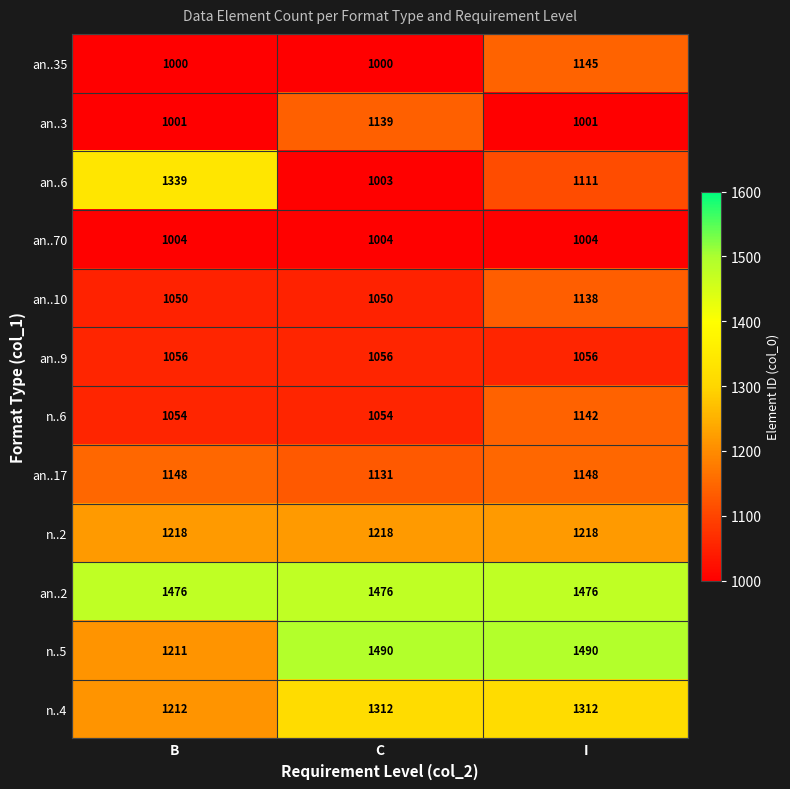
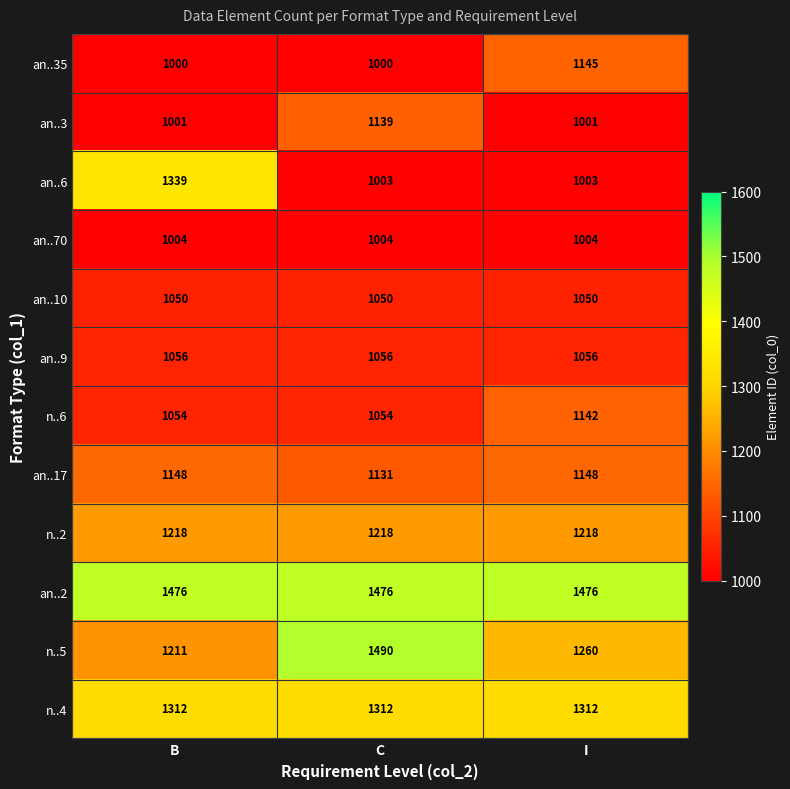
  {
    "an..35": {
      "B": 1000,
      "C": 1000,
      "I": 1145
    },
    "an..3": {
      "B": 1001,
      "C": 1139,
      "I": 1001
    },
    "an..6": {
      "B": 1339,
      "C": 1003,
-     "I": 1111
+     "I": 1003
    },
    "an..70": {
      "B": 1004,
      "C": 1004,
      "I": 1004
    },
    "an..10": {
      "B": 1050,
      "C": 1050,
-     "I": 1138
+     "I": 1050
    },
    "an..9": {
      "B": 1056,
      "C": 1056,
      "I": 1056
    },
    "n..6": {
      "B": 1054,
      "C": 1054,
      "I": 1142
    },
    "an..17": {
      "B": 1148,
      "C": 1131,
      "I": 1148
    },
    "n..2": {
      "B": 1218,
      "C": 1218,
      "I": 1218
    },
    "an..2": {
      "B": 1476,
      "C": 1476,
      "I": 1476
    },
    "n..5": {
      "B": 1211,
      "C": 1490,
-     "I": 1490
+     "I": 1260
    },
    "n..4": {
-     "B": 1212,
+     "B": 1312,
      "C": 1312,
      "I": 1312
    }
  }
